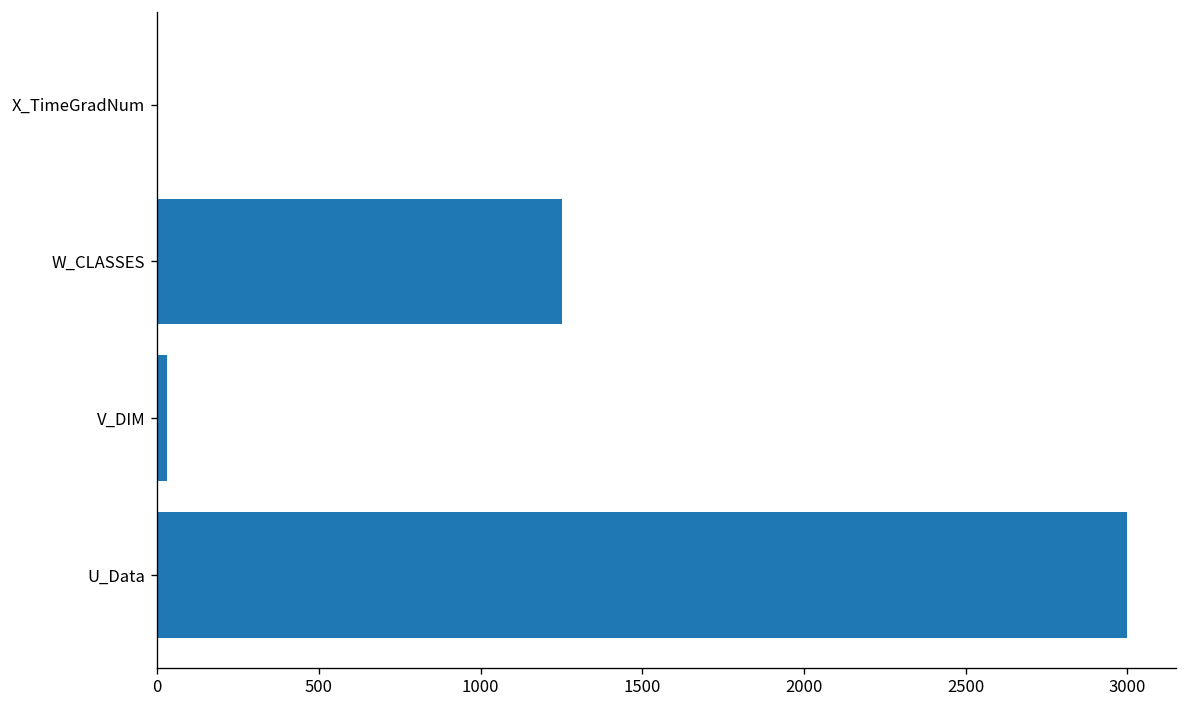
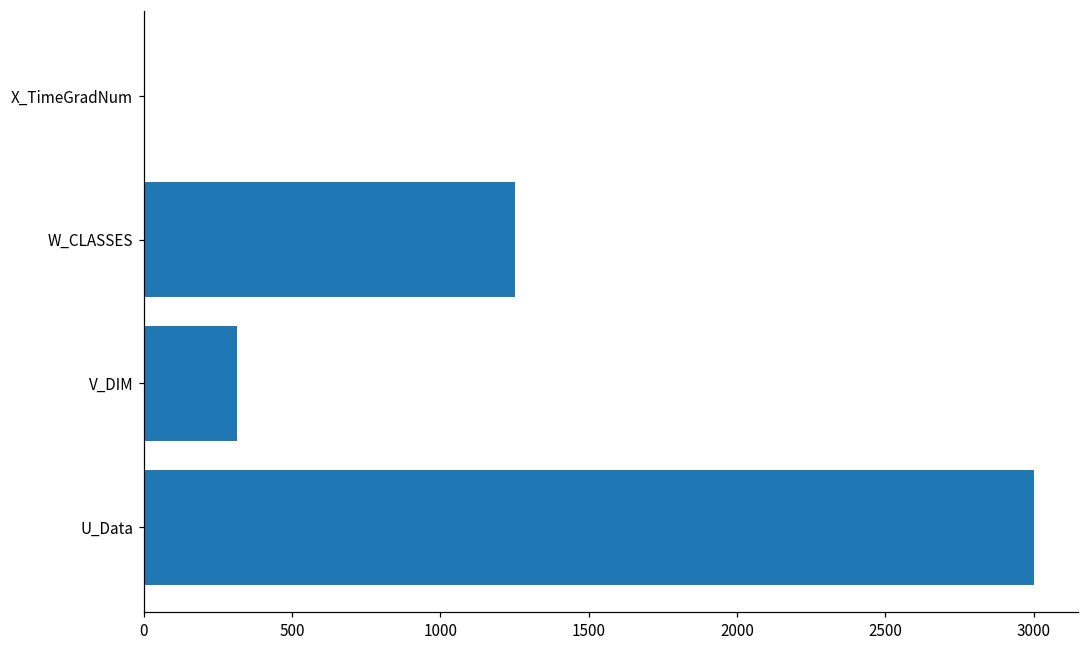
  {
    "W_CLASSES": 1250,
-   "V_DIM": 30,
+   "V_DIM": 310,
    "U_Data": 3000
  }
